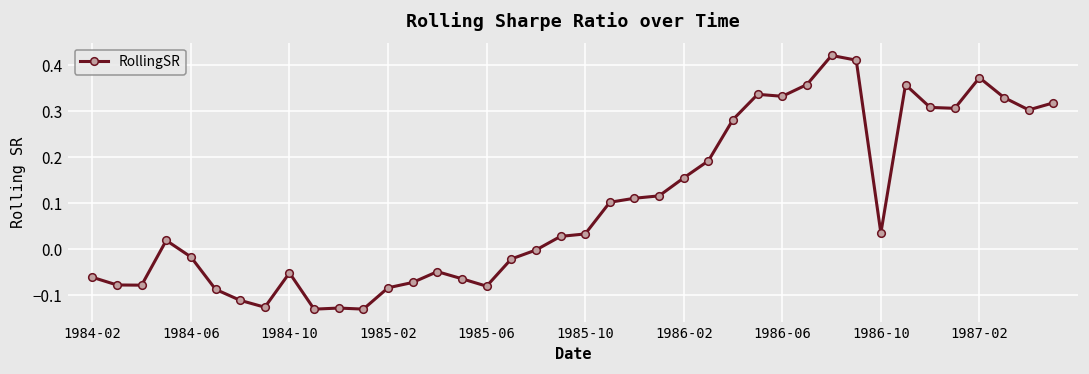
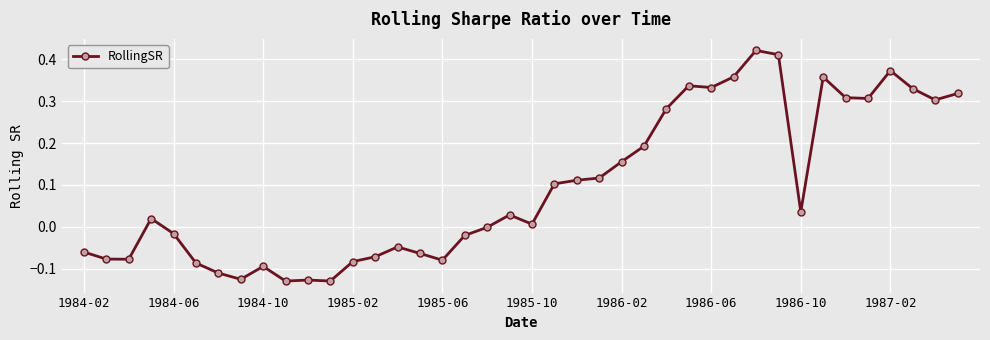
  {
    "1984-02": -0.06,
    "1984-06": -0.02,
-   "1984-10": -0.05,
+   "1984-10": -0.09,
    "1985-02": -0.08,
    "1985-06": -0.08,
-   "1985-10": 0.03,
+   "1985-10": 0.01,
    "1986-02": 0.16,
    "1986-06": 0.33,
    "1986-10": 0.04,
    "1987-02": 0.37
  }
